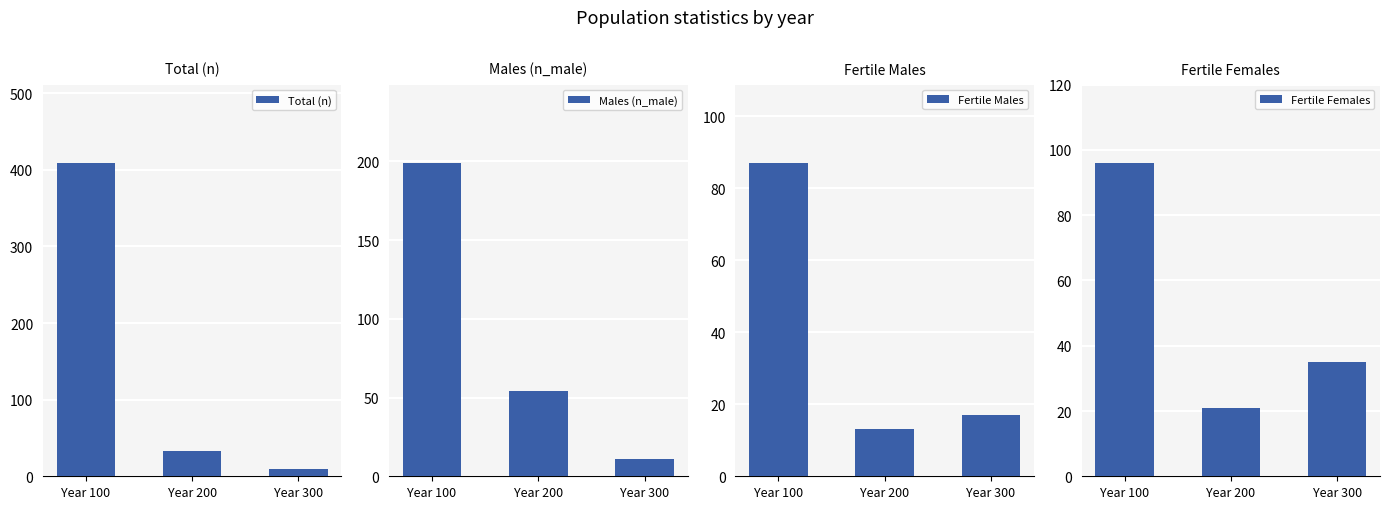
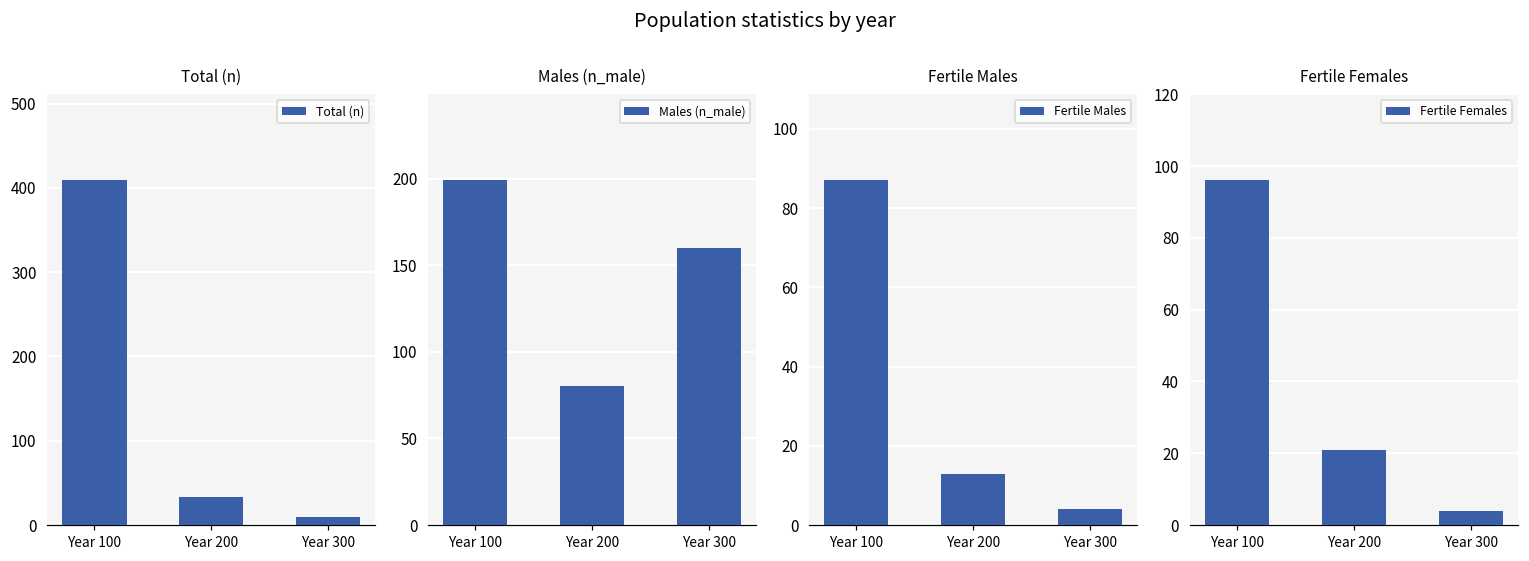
  {
    "Total (n)": {
      "Year 100": 410,
      "Year 200": 30,
      "Year 300": 10
    },
    "Males (n_male)": {
      "Year 100": 199,
-     "Year 200": 54,
-     "Year 300": 11
+     "Year 200": 80,
+     "Year 300": 160
    },
    "Fertile Males": {
      "Year 100": 87,
      "Year 200": 13,
-     "Year 300": 17
+     "Year 300": 4
    },
    "Fertile Females": {
      "Year 100": 96,
      "Year 200": 21,
-     "Year 300": 35
+     "Year 300": 4
    }
  }
